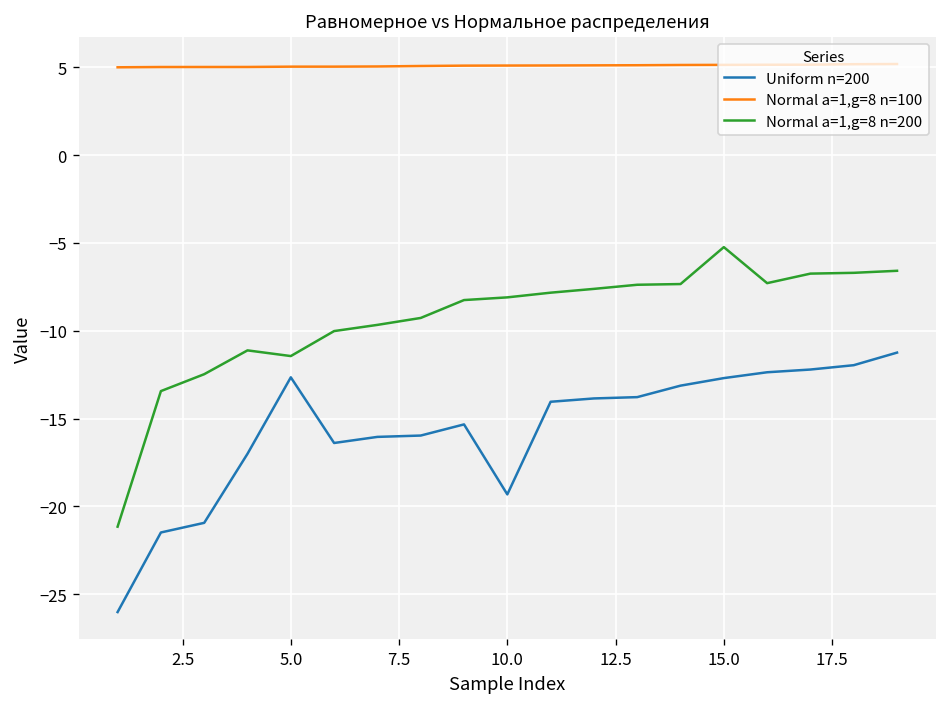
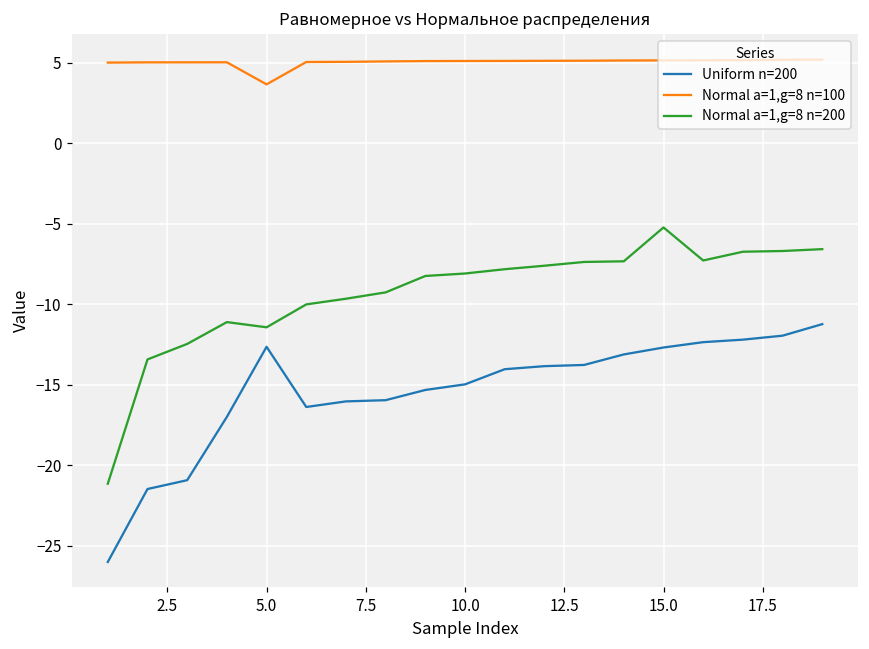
  {
    "Uniform n=200": {
      "5.0": -12.7,
-     "10.0": -19.3,
+     "10.0": -15.0,
      "15.0": -12.7
    },
    "Normal a=1,g=8 n=100": {
-     "5.0": 5.0,
+     "5.0": 3.7,
      "10.0": 5.1
    },
    "Normal a=1,g=8 n=200": {
      "5.0": -11.4,
      "10.0": -8.1,
      "15.0": -5.2
    }
  }
